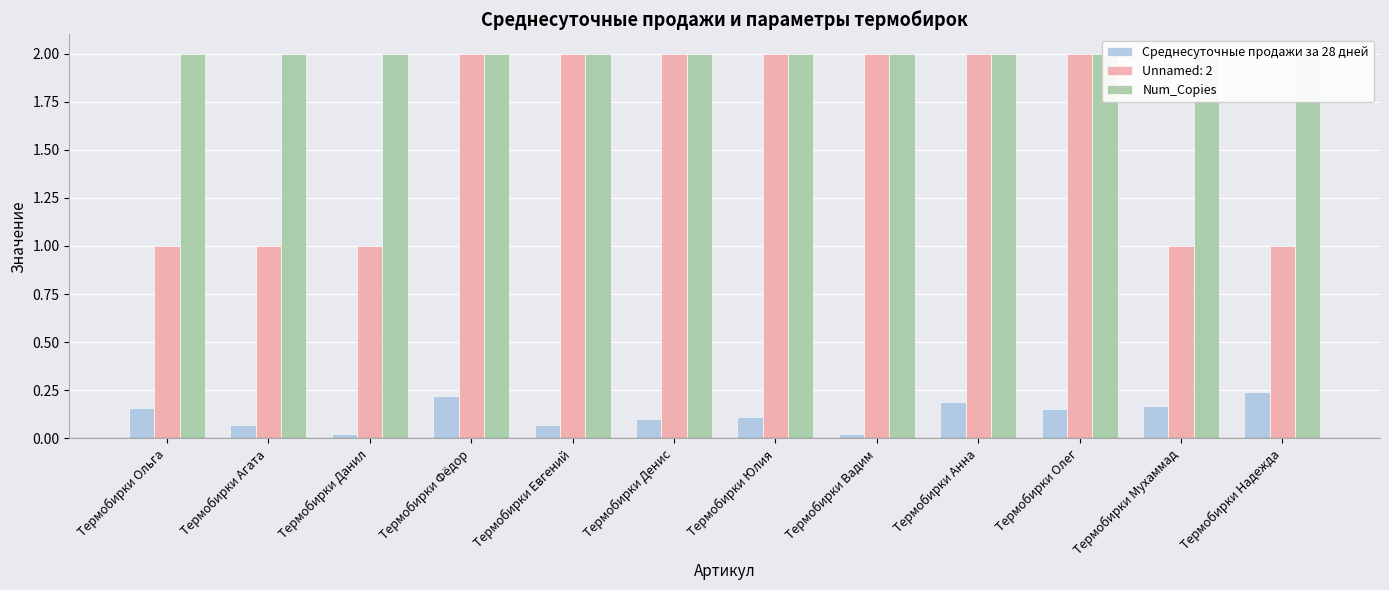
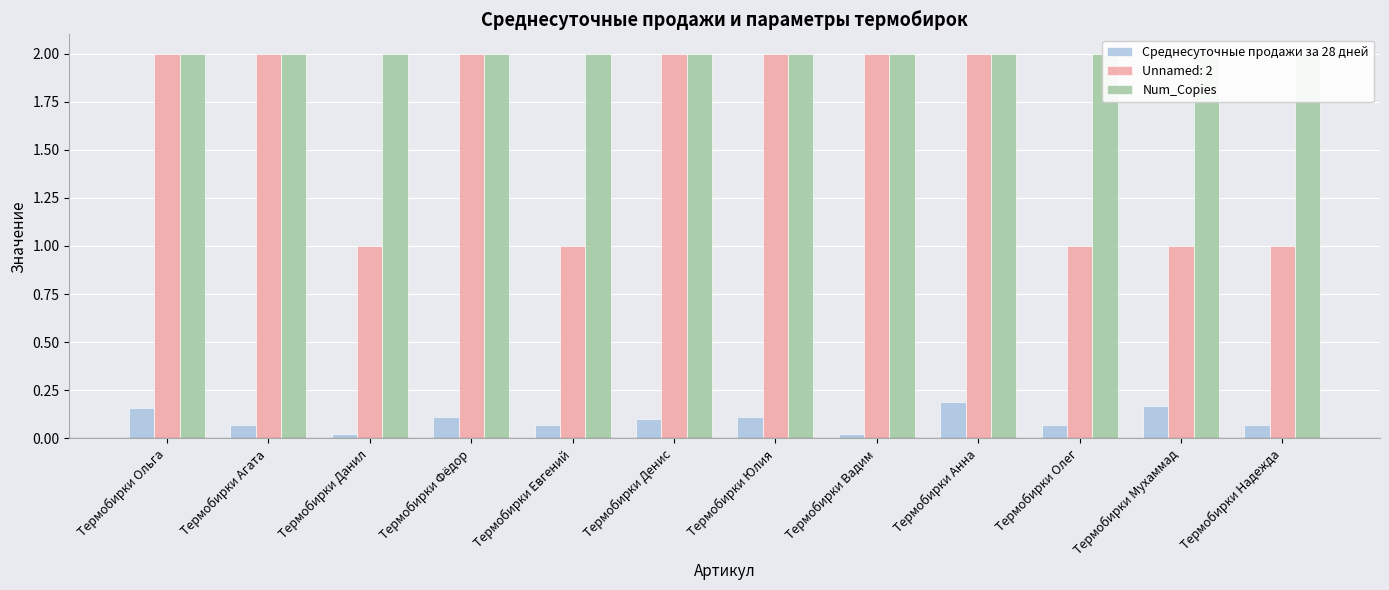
  {
    "Среднесуточные продажи за 28 дней": {
      "Термобирки Ольга": 0.16,
      "Термобирки Агата": 0.07,
      "Термобирки Данил": 0.02,
-     "Термобирки Фёдор": 0.22,
+     "Термобирки Фёдор": 0.11,
      "Термобирки Евгений": 0.07,
      "Термобирки Денис": 0.10,
      "Термобирки Юлия": 0.11,
      "Термобирки Вадим": 0.02,
      "Термобирки Анна": 0.19,
-     "Термобирки Олег": 0.15,
+     "Термобирки Олег": 0.07,
      "Термобирки Мухаммад": 0.17,
-     "Термобирки Надежда": 0.24
+     "Термобирки Надежда": 0.07
    },
    "Unnamed: 2": {
-     "Термобирки Ольга": 1,
-     "Термобирки Агата": 1,
+     "Термобирки Ольга": 2,
+     "Термобирки Агата": 2,
      "Термобирки Данил": 1,
      "Термобирки Фёдор": 2,
-     "Термобирки Евгений": 2,
+     "Термобирки Евгений": 1,
      "Термобирки Денис": 2,
      "Термобирки Юлия": 2,
      "Термобирки Вадим": 2,
      "Термобирки Анна": 2,
-     "Термобирки Олег": 2,
+     "Термобирки Олег": 1,
      "Термобирки Мухаммад": 1,
      "Термобирки Надежда": 1
    },
    "Num_Copies": {
      "Термобирки Ольга": 2.00,
      "Термобирки Агата": 2.00,
      "Термобирки Данил": 2.00,
      "Термобирки Фёдор": 2.00,
      "Термобирки Евгений": 2.00,
      "Термобирки Денис": 2.00,
      "Термобирки Юлия": 2.00,
      "Термобирки Вадим": 2.00,
      "Термобирки Анна": 2.00
    }
  }
